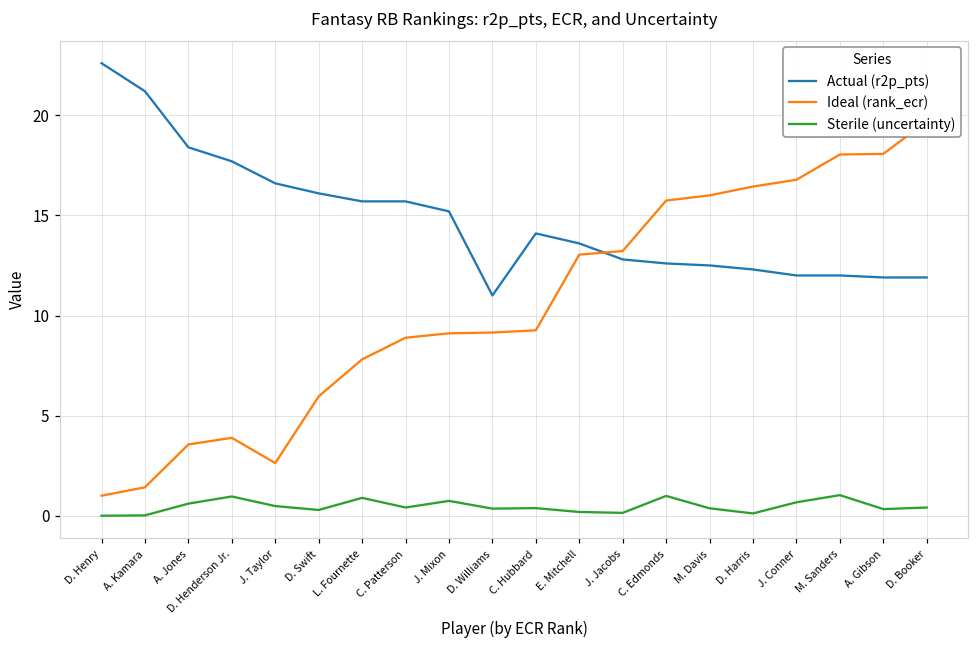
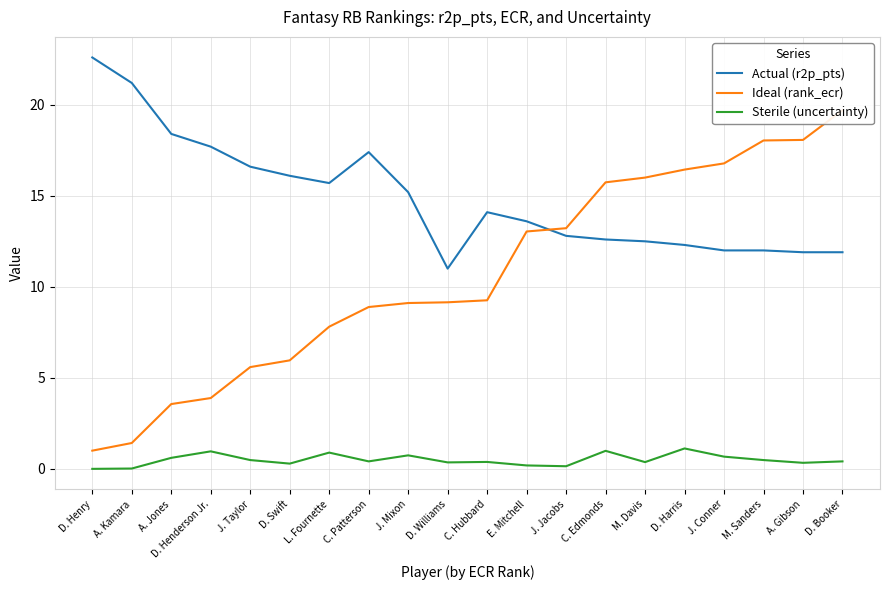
  {
    "Actual (r2p_pts)": {
      "D. Henry": 22.6,
      "A. Kamara": 21.2,
      "A. Jones": 18.4,
      "D. Henderson Jr.": 17.7,
      "J. Taylor": 16.6,
      "D. Swift": 16.1,
      "L. Fournette": 15.7,
-     "C. Patterson": 15.7,
+     "C. Patterson": 17.4,
      "J. Mixon": 15.2,
      "D. Williams": 11.0,
      "C. Hubbard": 14.1,
      "E. Mitchell": 13.6,
      "J. Jacobs": 12.8,
      "C. Edmonds": 12.6,
      "M. Davis": 12.5,
      "D. Harris": 12.3,
      "J. Conner": 12.0,
      "M. Sanders": 12.0,
      "A. Gibson": 11.9,
      "D. Booker": 11.9
    },
    "Ideal (rank_ecr)": {
      "D. Henry": 1.0,
      "A. Kamara": 1.4,
      "A. Jones": 3.6,
      "D. Henderson Jr.": 3.9,
-     "J. Taylor": 2.6,
+     "J. Taylor": 5.6,
      "D. Swift": 6.0,
      "L. Fournette": 7.8,
      "C. Patterson": 8.9,
      "J. Mixon": 9.1,
      "D. Williams": 9.2,
      "C. Hubbard": 9.3,
      "E. Mitchell": 13.0,
      "J. Jacobs": 13.2,
      "C. Edmonds": 15.7,
      "M. Davis": 16.0,
      "D. Harris": 16.4,
      "J. Conner": 16.8,
      "M. Sanders": 18.0,
      "A. Gibson": 18.1
    },
    "Sterile (uncertainty)": {
      "D. Henry": 0.0,
      "A. Kamara": 0.0,
      "A. Jones": 0.6,
      "D. Henderson Jr.": 1.0,
      "J. Taylor": 0.5,
      "D. Swift": 0.3,
      "L. Fournette": 0.9,
      "C. Patterson": 0.4,
      "J. Mixon": 0.7,
      "D. Williams": 0.4,
      "C. Hubbard": 0.4,
      "E. Mitchell": 0.2,
      "J. Jacobs": 0.1,
      "C. Edmonds": 1.0,
      "M. Davis": 0.4,
-     "D. Harris": 0.1,
+     "D. Harris": 1.1,
      "J. Conner": 0.7,
-     "M. Sanders": 1.0,
+     "M. Sanders": 0.5,
      "A. Gibson": 0.3,
      "D. Booker": 0.4
    }
  }
